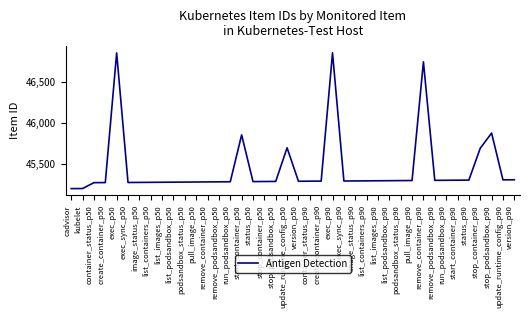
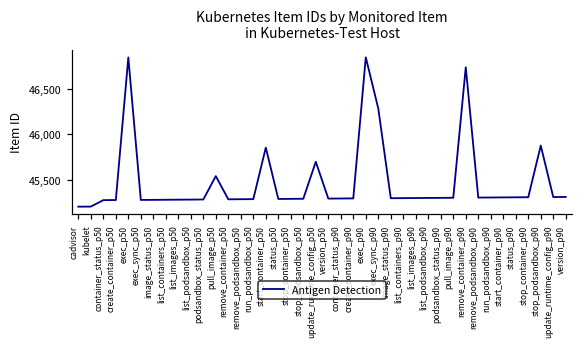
  {
    "cadvisor": "45,200",
    "kubelet": "45,200",
    "container_status_p50": "45,300",
    "create_container_p50": "45,300",
    "exec_p50": "46,800",
    "exec_sync_p50": "45,300",
    "image_status_p50": "45,300",
    "list_containers_p50": "45,300",
    "list_images_p50": "45,300",
    "list_podsandbox_p50": "45,300",
    "podsandbox_status_p50": "45,300",
-   "pull_image_p50": "45,300",
+   "pull_image_p50": "45,500",
    "remove_container_p50": "45,300",
    "remove_podsandbox_p50": "45,300",
    "run_podsandbox_p50": "45,300",
    "start_container_p50": "45,900",
    "status_p50": "45,300",
    "stop_container_p50": "45,300",
    "stop_podsandbox_p50": "45,300",
    "update_runtime_config_p50": "45,700",
    "version_p50": "45,300",
    "container_status_p90": "45,300",
    "create_container_p90": "45,300",
    "exec_p90": "46,800",
-   "exec_sync_p90": "45,300",
+   "exec_sync_p90": "46,300",
    "image_status_p90": "45,300",
    "list_containers_p90": "45,300",
    "list_images_p90": "45,300",
    "list_podsandbox_p90": "45,300",
    "podsandbox_status_p90": "45,300",
    "pull_image_p90": "45,300",
    "remove_container_p90": "46,700",
    "remove_podsandbox_p90": "45,300",
    "run_podsandbox_p90": "45,300",
    "start_container_p90": "45,300",
    "status_p90": "45,300",
-   "stop_container_p90": "45,700",
+   "stop_container_p90": "45,300",
    "stop_podsandbox_p90": "45,900",
    "update_runtime_config_p90": "45,300",
    "version_p90": "45,300"
  }
